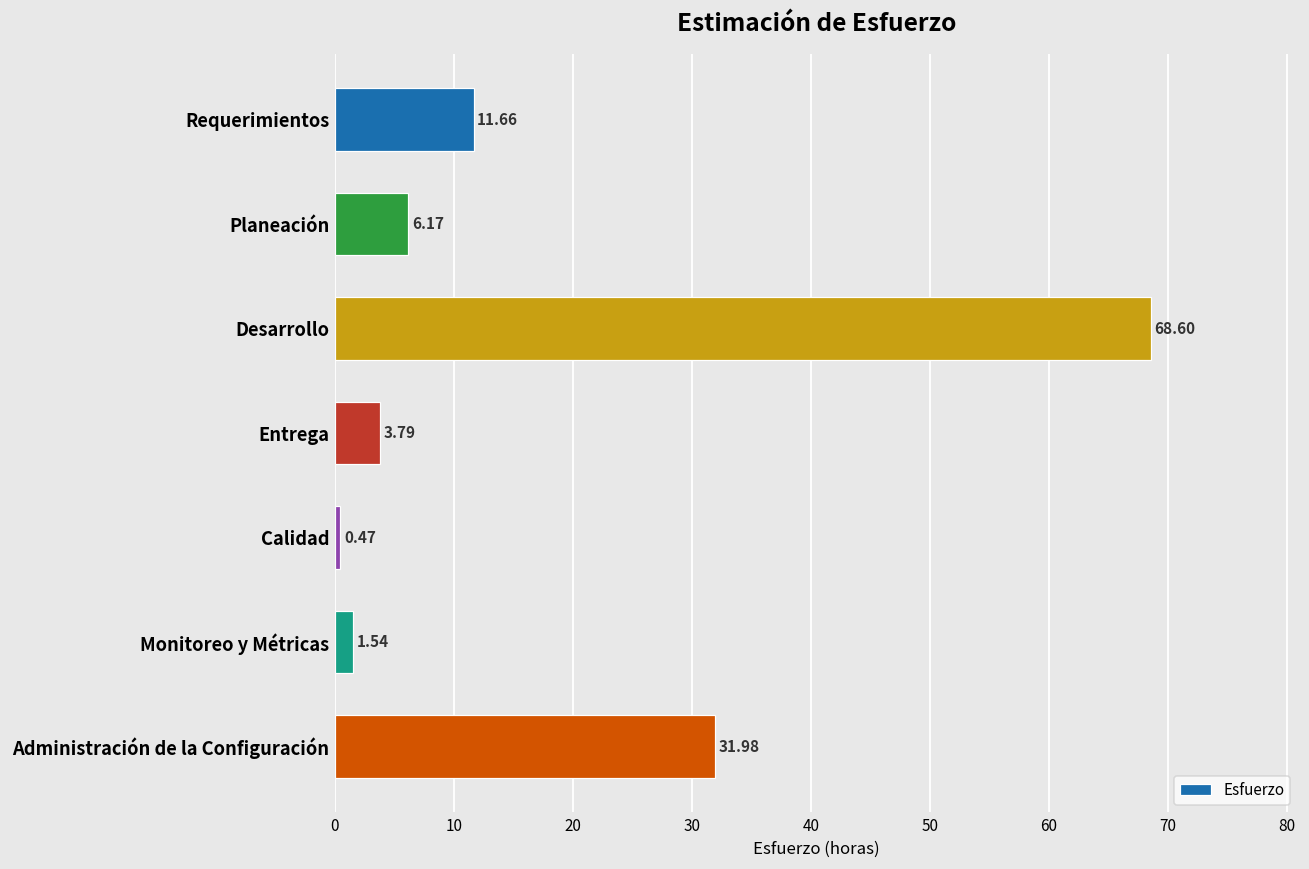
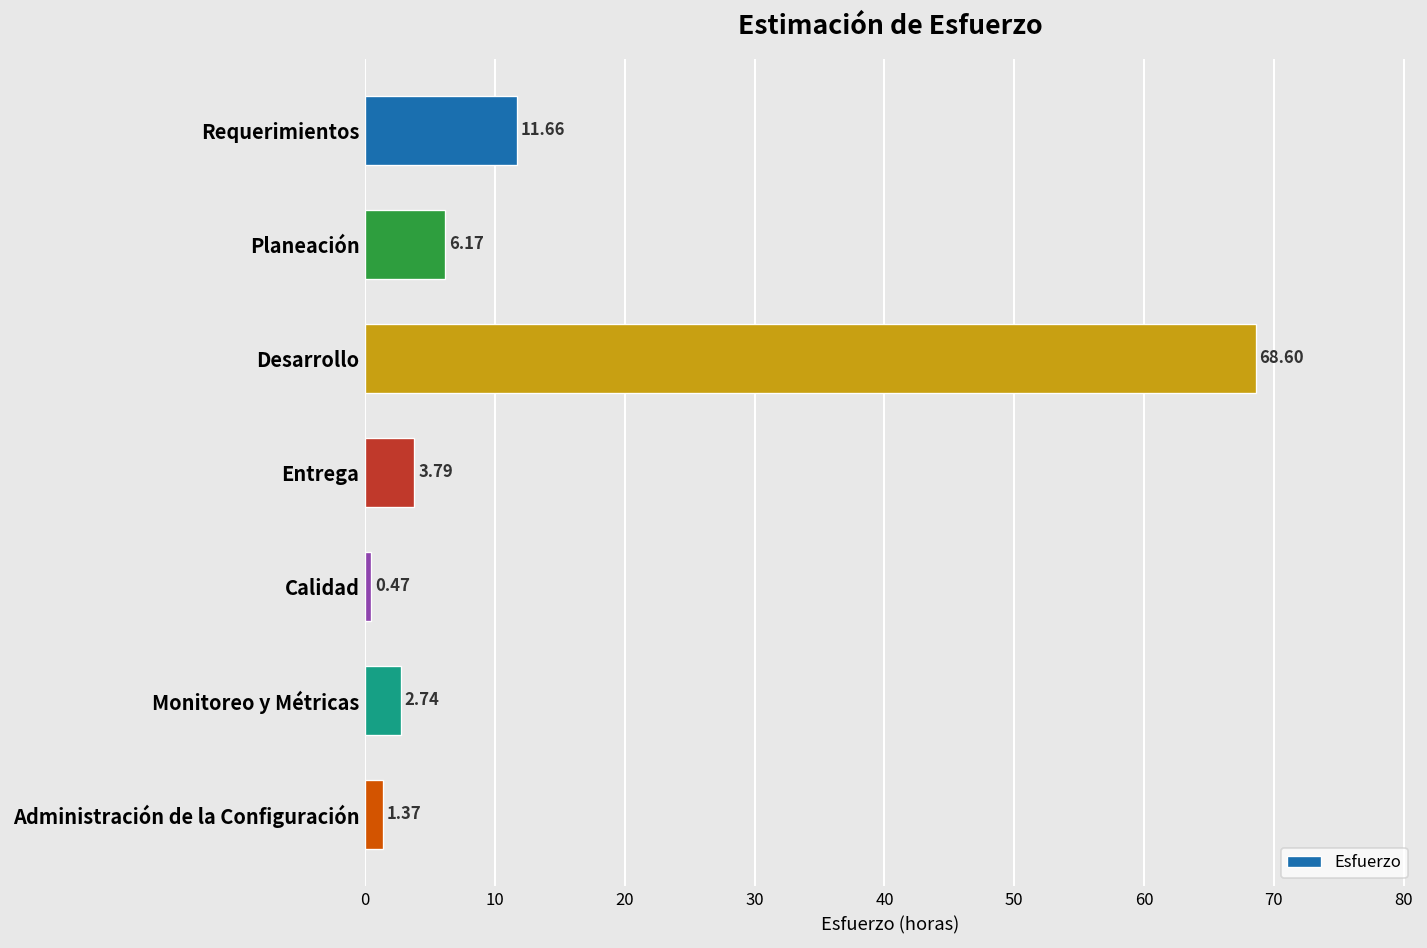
  {
    "Requerimientos": 11.66,
    "Planeación": 6.17,
    "Desarrollo": 68.60,
    "Entrega": 3.79,
    "Calidad": 0.47,
-   "Monitoreo y Métricas": 1.54,
-   "Administración de la Configuración": 31.98
+   "Monitoreo y Métricas": 2.74,
+   "Administración de la Configuración": 1.37
  }
